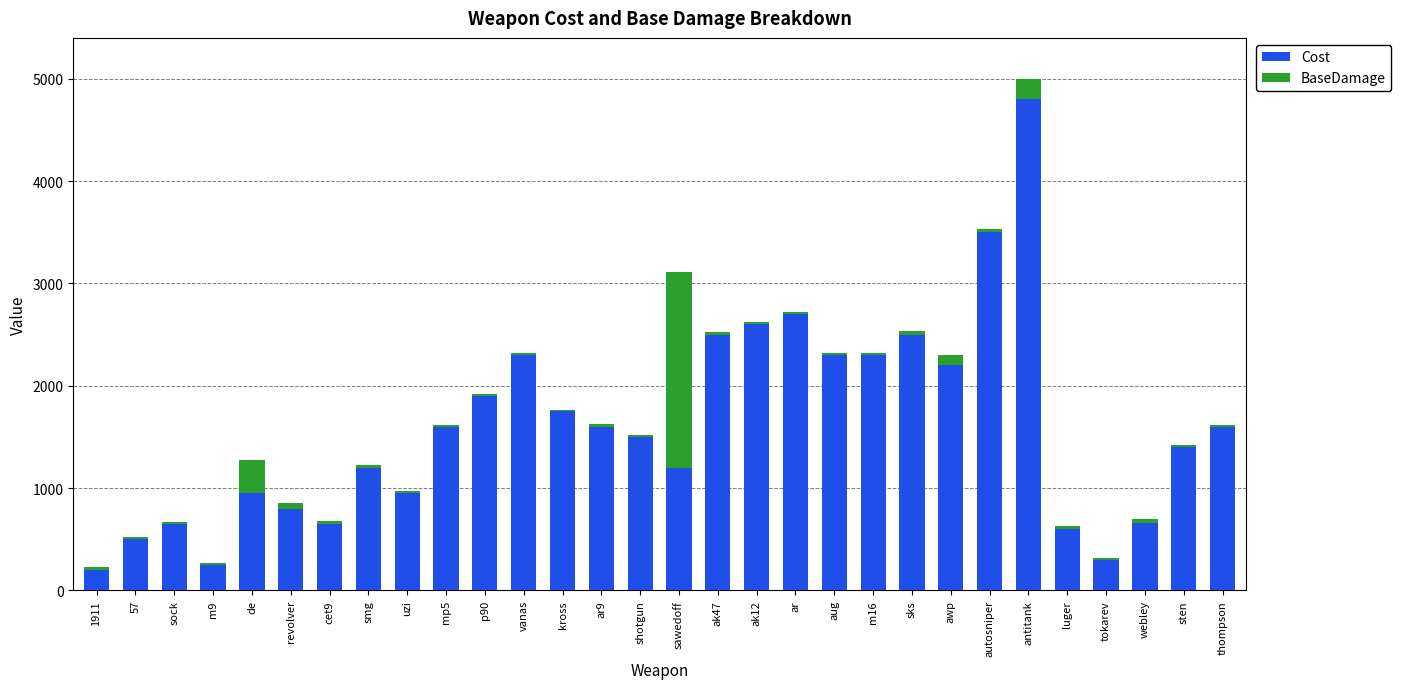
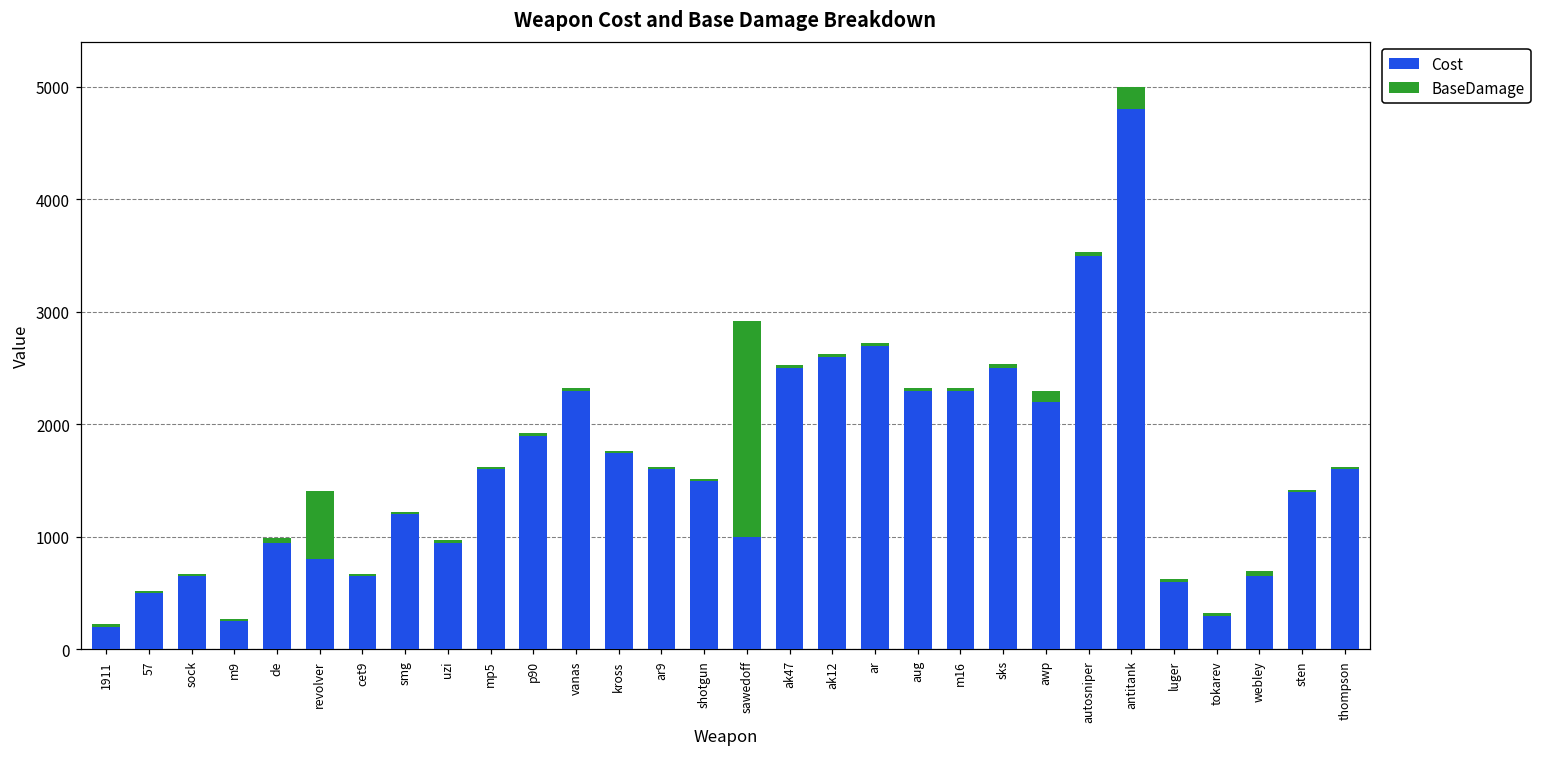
  {
    "Cost": {
      "1911": 200,
      "57": 500,
      "sock": 650,
      "m9": 250,
      "de": 950,
      "revolver": 800,
      "cet9": 650,
      "smg": 1200,
      "uzi": 950,
      "mp5": 1600,
      "p90": 1900,
      "vanas": 2300,
      "kross": 1750,
      "ar9": 1600,
      "shotgun": 1500,
-     "sawedoff": 1190,
+     "sawedoff": 1000,
      "ak47": 2500,
      "ak12": 2600,
      "ar": 2700,
      "aug": 2300,
      "m16": 2300,
      "sks": 2500,
      "awp": 2200,
      "autosniper": 3500,
      "antitank": 4800,
      "luger": 600,
      "tokarev": 300,
      "webley": 660,
      "sten": 1400,
      "thompson": 1600
    },
    "BaseDamage": {
      "1911": 30,
-     "de": 320,
-     "revolver": 50,
+     "de": 40,
+     "revolver": 610,
      "cet9": 30,
      "smg": 30,
      "ar9": 30,
      "sawedoff": 1920,
      "ak47": 30,
      "ak12": 30,
      "sks": 40,
      "awp": 100,
      "autosniper": 40,
      "antitank": 200,
      "luger": 30,
      "webley": 50
    }
  }
